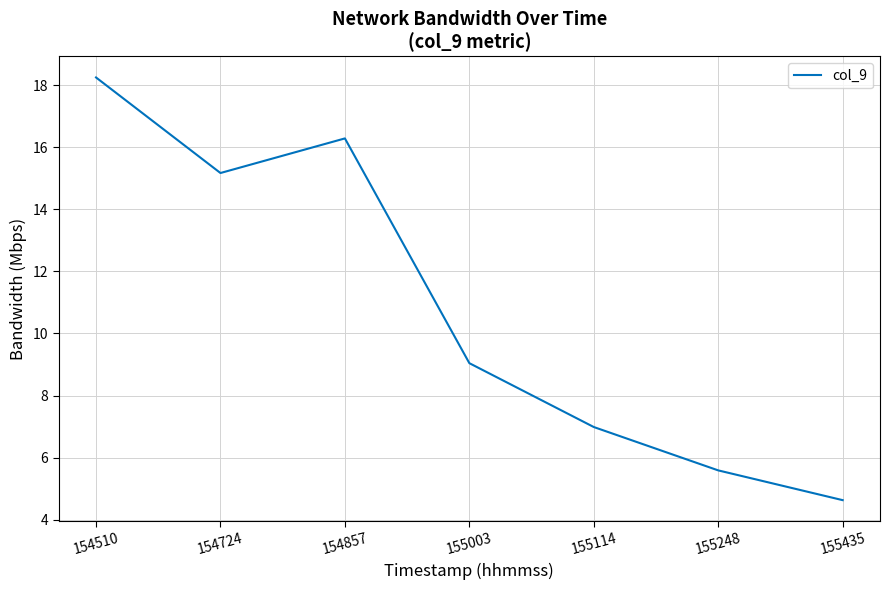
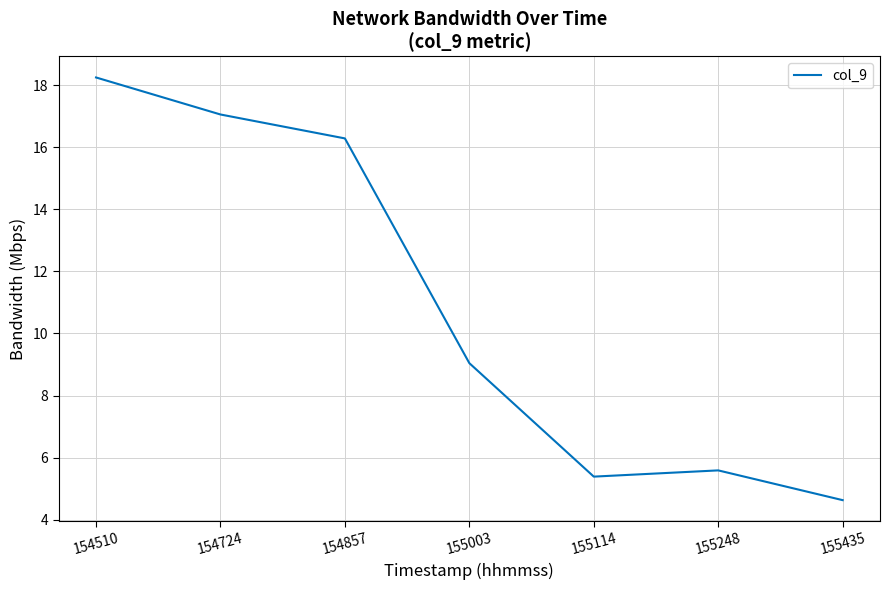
  {
    "154510": 18.2,
-   "154724": 15.2,
+   "154724": 17.1,
    "154857": 16.3,
    "155003": 9.0,
-   "155114": 7.0,
+   "155114": 5.4,
    "155248": 5.6,
    "155435": 4.6
  }
